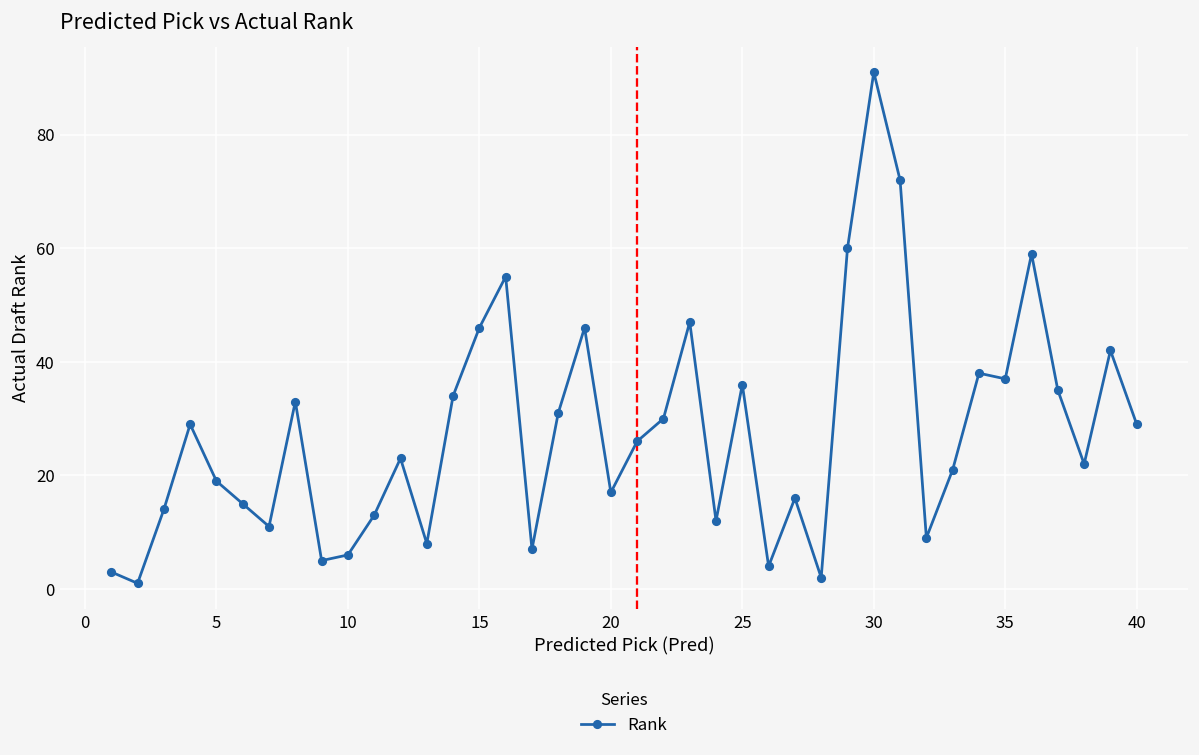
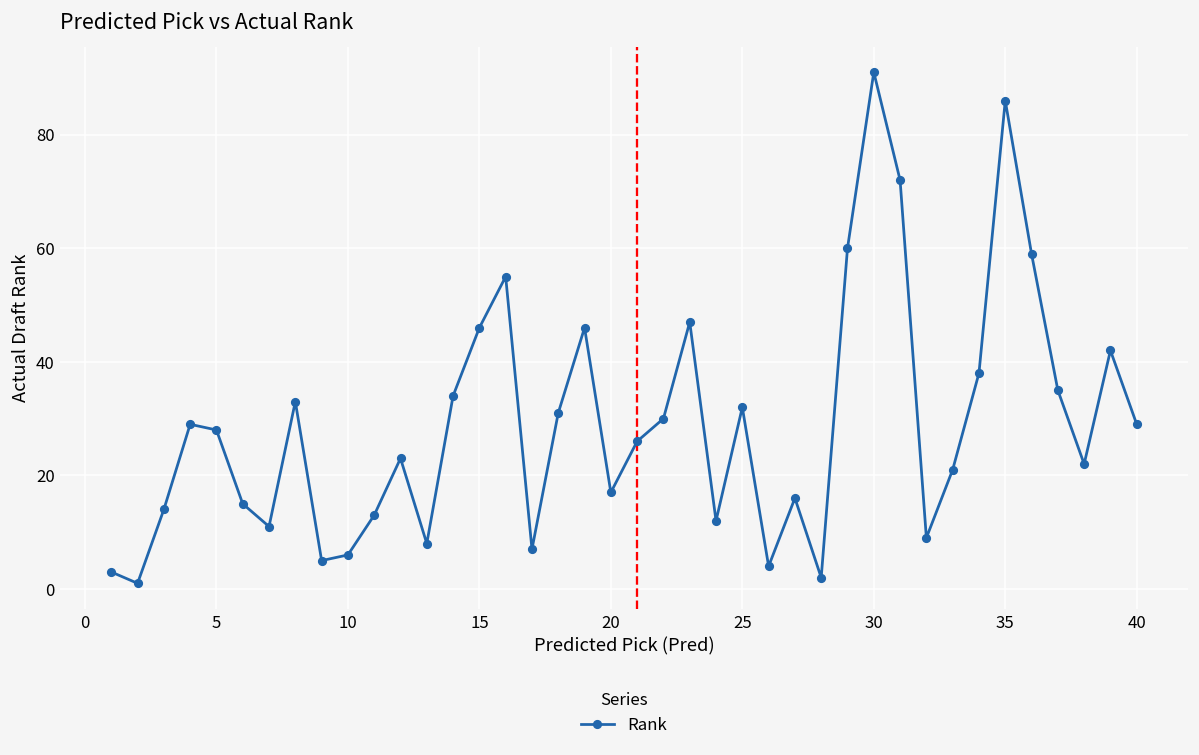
  {
-   "5": 19,
+   "5": 28,
    "10": 6,
    "15": 46,
    "20": 17,
-   "25": 36,
+   "25": 32,
    "30": 91,
-   "35": 37,
+   "35": 86,
    "40": 29
  }
